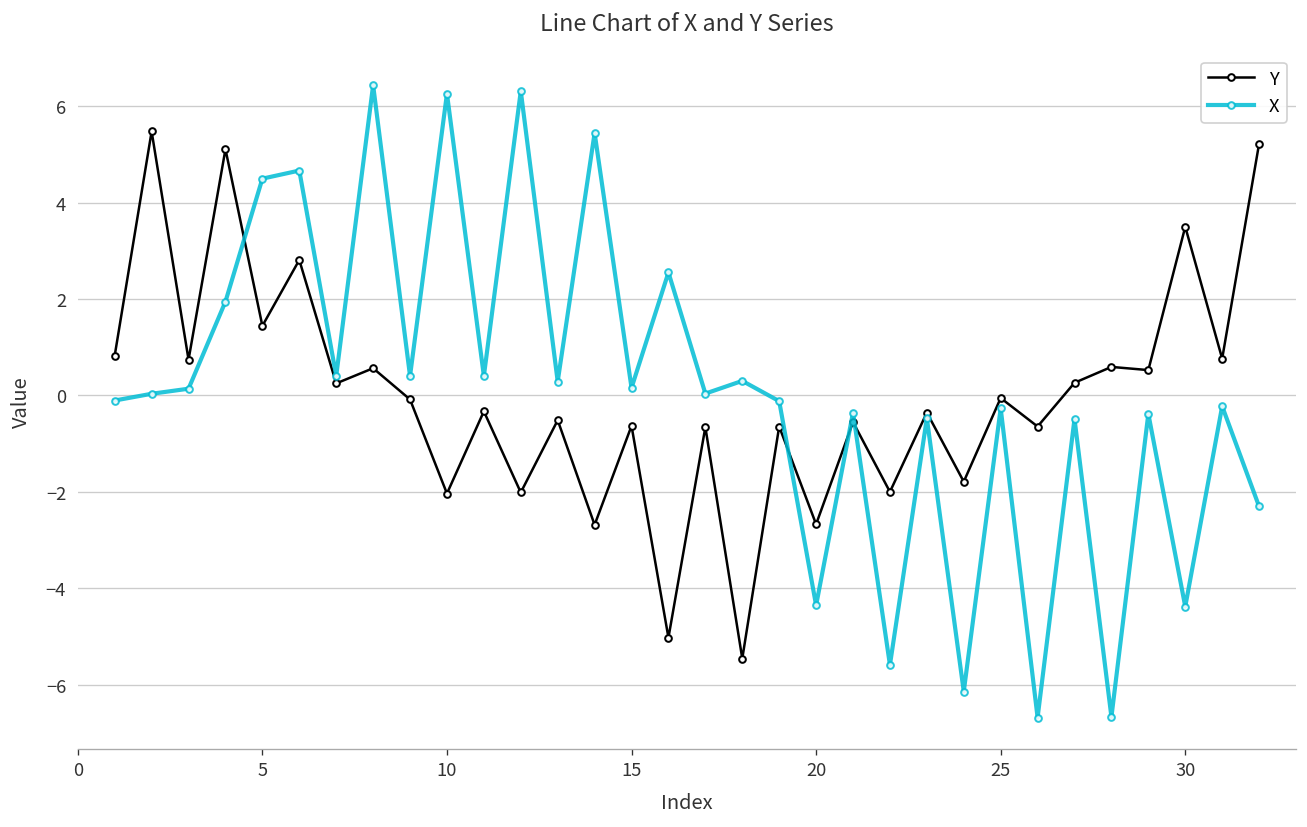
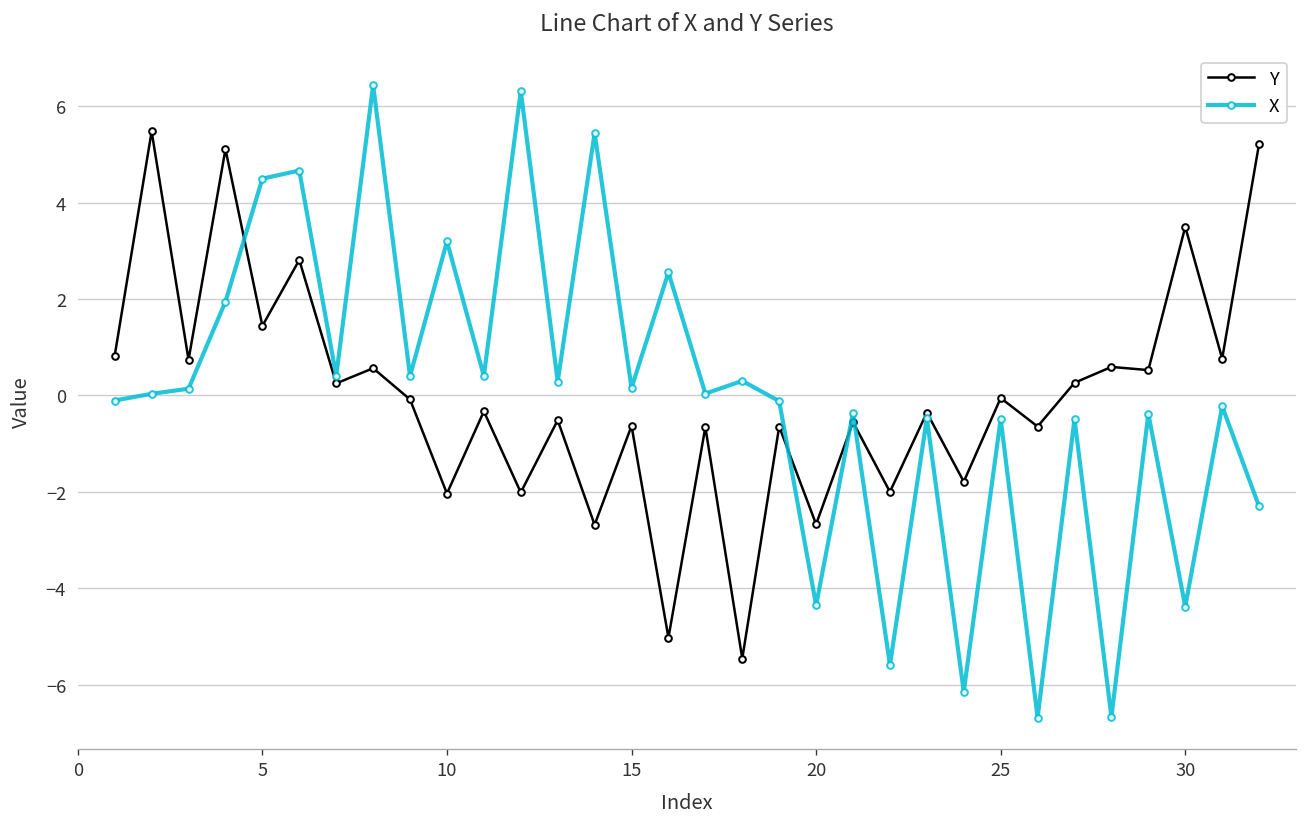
  {
    "Y": {
      "5": 1.4,
      "10": -2.0,
      "15": -0.6,
      "20": -2.7,
      "25": -0.1,
      "30": 3.5
    },
    "X": {
      "5": 4.5,
-     "10": 6.3,
+     "10": 3.2,
      "15": 0.2,
      "20": -4.4,
-     "25": -0.3,
+     "25": -0.5,
      "30": -4.4
    }
  }
